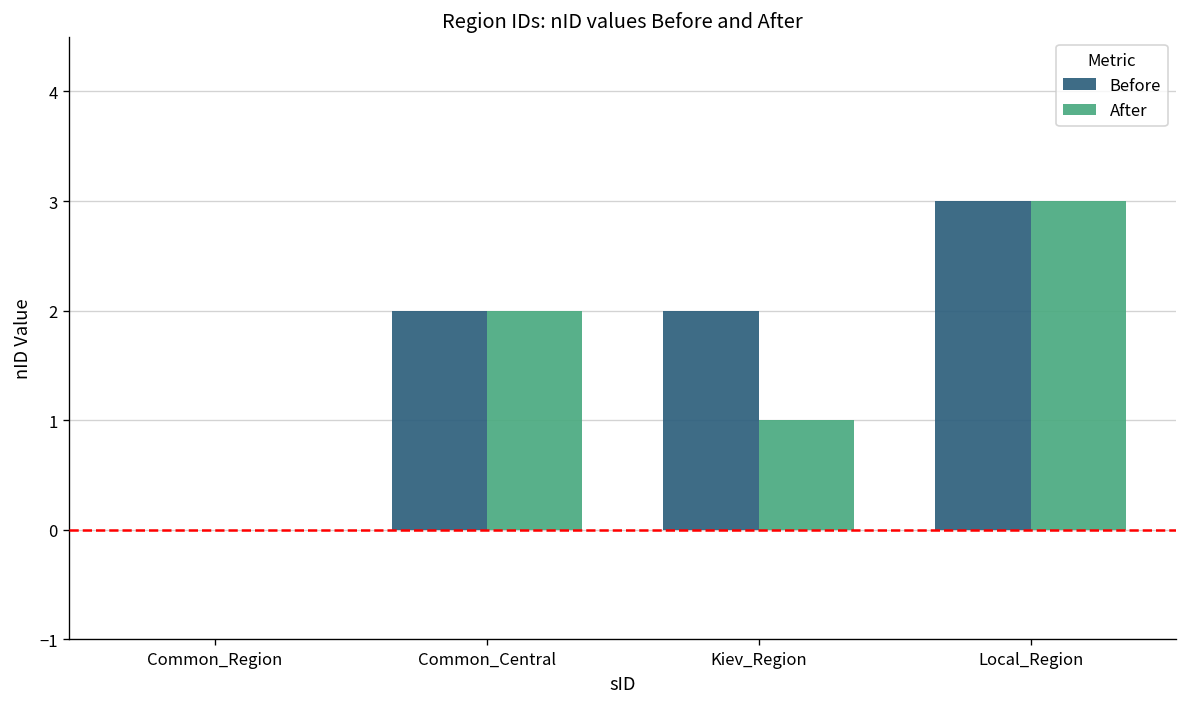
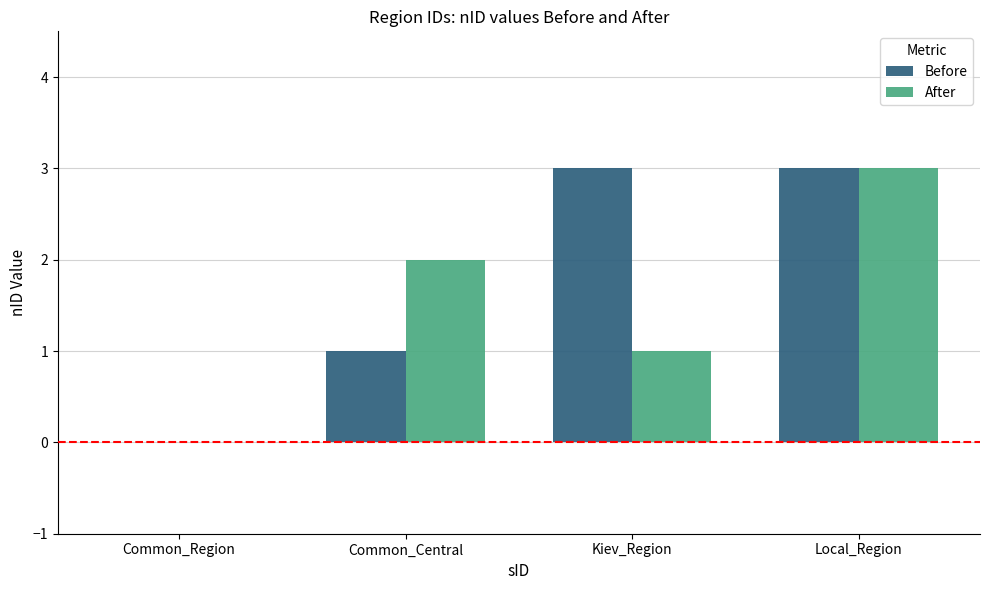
  {
    "Before": {
      "Common_Region": 0,
-     "Common_Central": 2,
-     "Kiev_Region": 2,
+     "Common_Central": 1,
+     "Kiev_Region": 3,
      "Local_Region": 3
    },
    "After": {
      "Common_Region": 0,
      "Common_Central": 2,
      "Kiev_Region": 1,
      "Local_Region": 3
    }
  }
